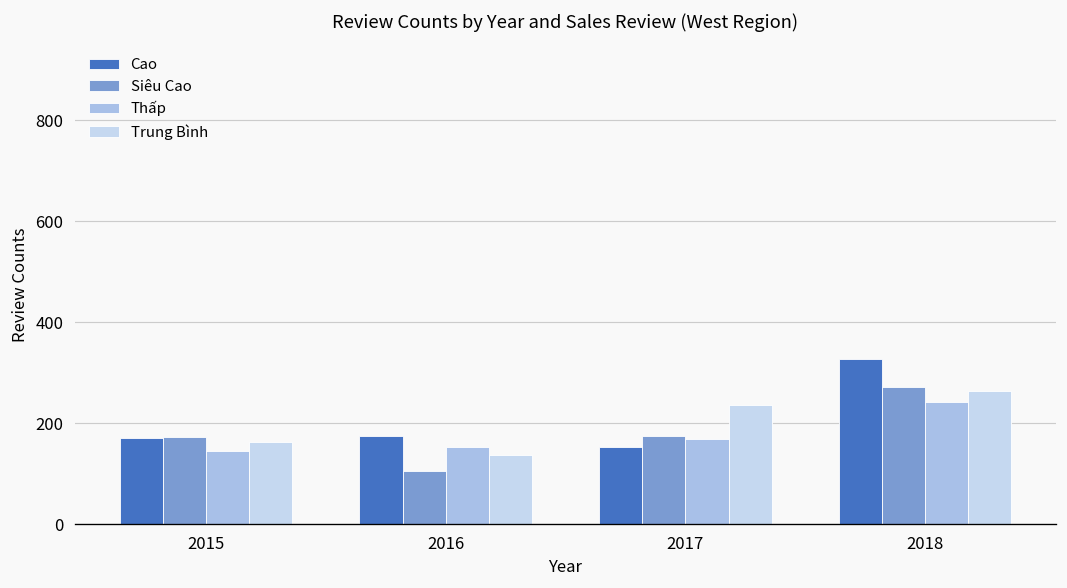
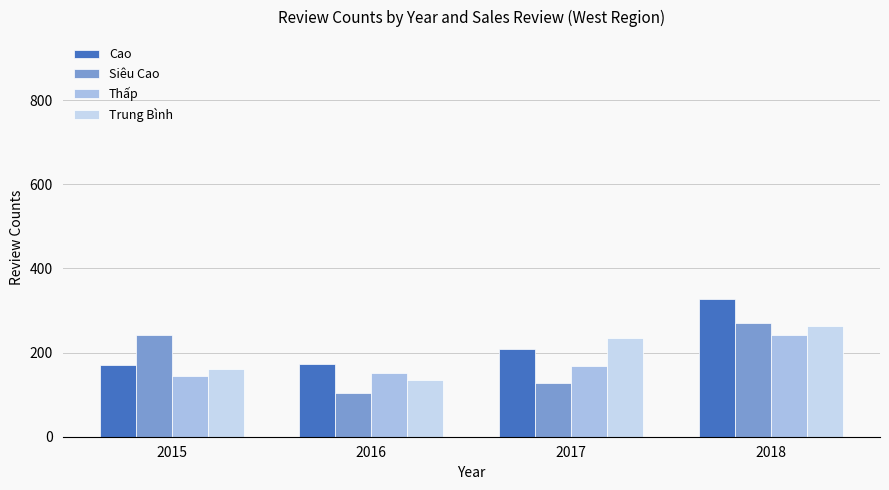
  {
    "Cao": {
      "2015": 170,
      "2016": 170,
-     "2017": 150,
+     "2017": 210,
      "2018": 330
    },
    "Siêu Cao": {
-     "2015": 170,
+     "2015": 240,
      "2016": 110,
-     "2017": 170,
+     "2017": 130,
      "2018": 270
    }
  }
